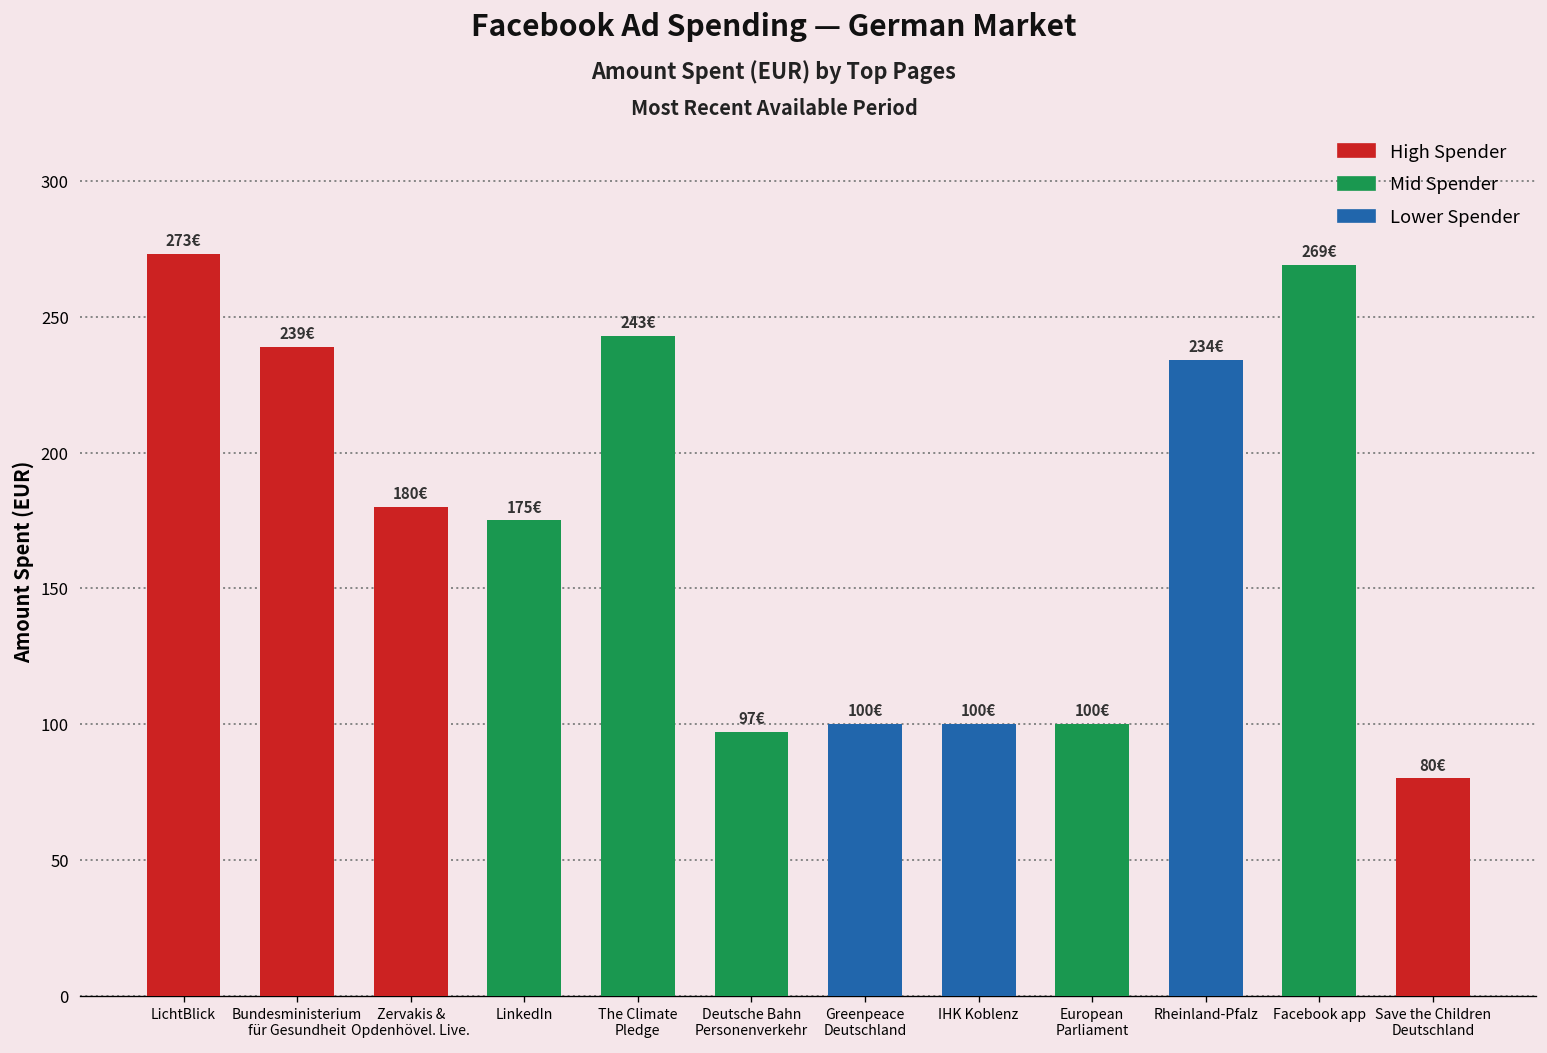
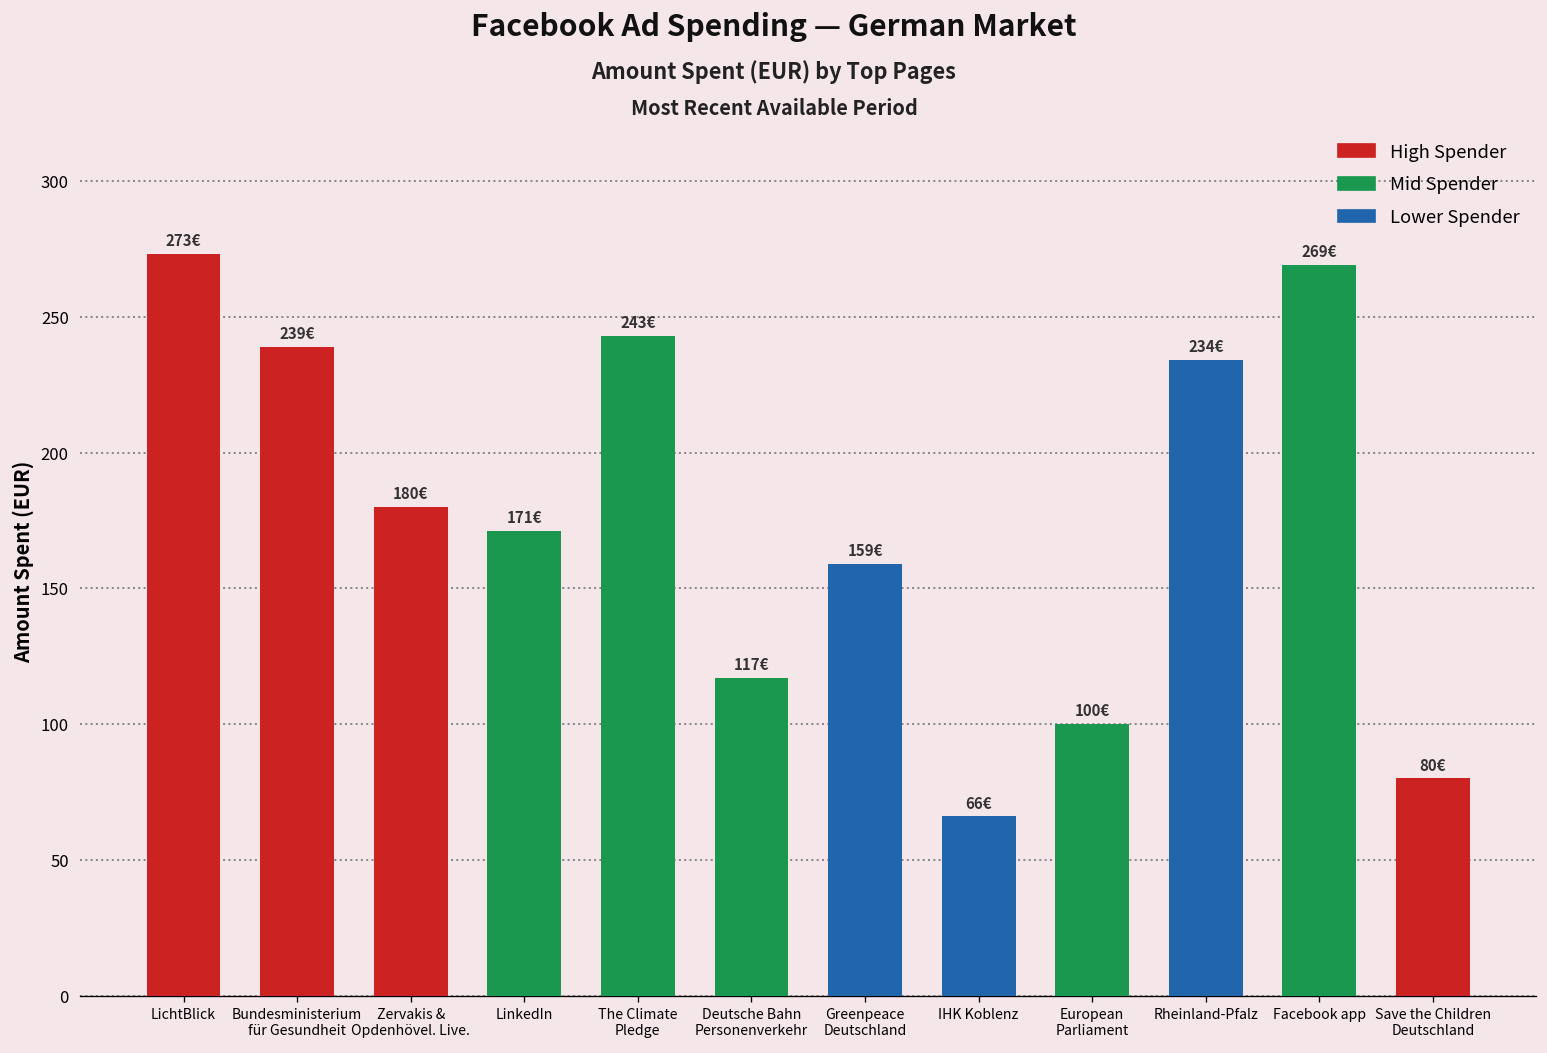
  {
    "LichtBlick": "273€",
    "Bundesministerium für Gesundheit": "239€",
    "Zervakis & Opdenhövel. Live.": "180€",
-   "LinkedIn": "175€",
+   "LinkedIn": "171€",
    "The Climate Pledge": "243€",
-   "Deutsche Bahn Personenverkehr": "97€",
-   "Greenpeace Deutschland": "100€",
-   "IHK Koblenz": "100€",
+   "Deutsche Bahn Personenverkehr": "117€",
+   "Greenpeace Deutschland": "159€",
+   "IHK Koblenz": "66€",
    "European Parliament": "100€",
    "Rheinland-Pfalz": "234€",
    "Facebook app": "269€",
    "Save the Children Deutschland": "80€"
  }
